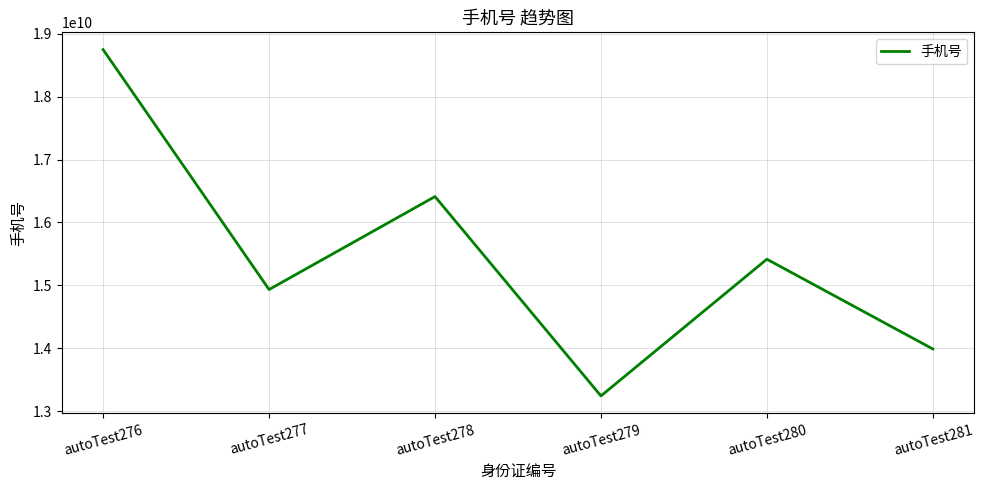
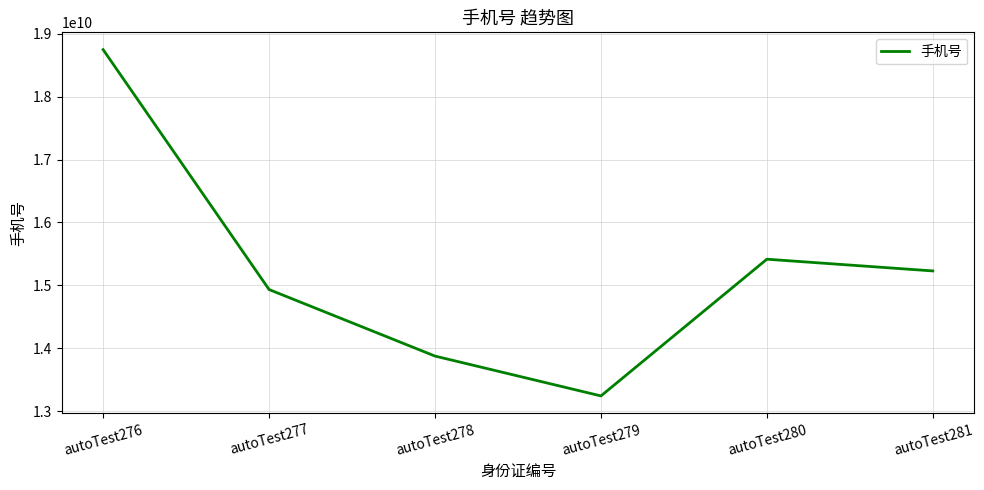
  {
    "autoTest276": 18700000000,
    "autoTest277": 14900000000,
-   "autoTest278": 16400000000,
+   "autoTest278": 13900000000,
    "autoTest279": 13200000000,
    "autoTest280": 15400000000,
-   "autoTest281": 14000000000
+   "autoTest281": 15200000000
  }
